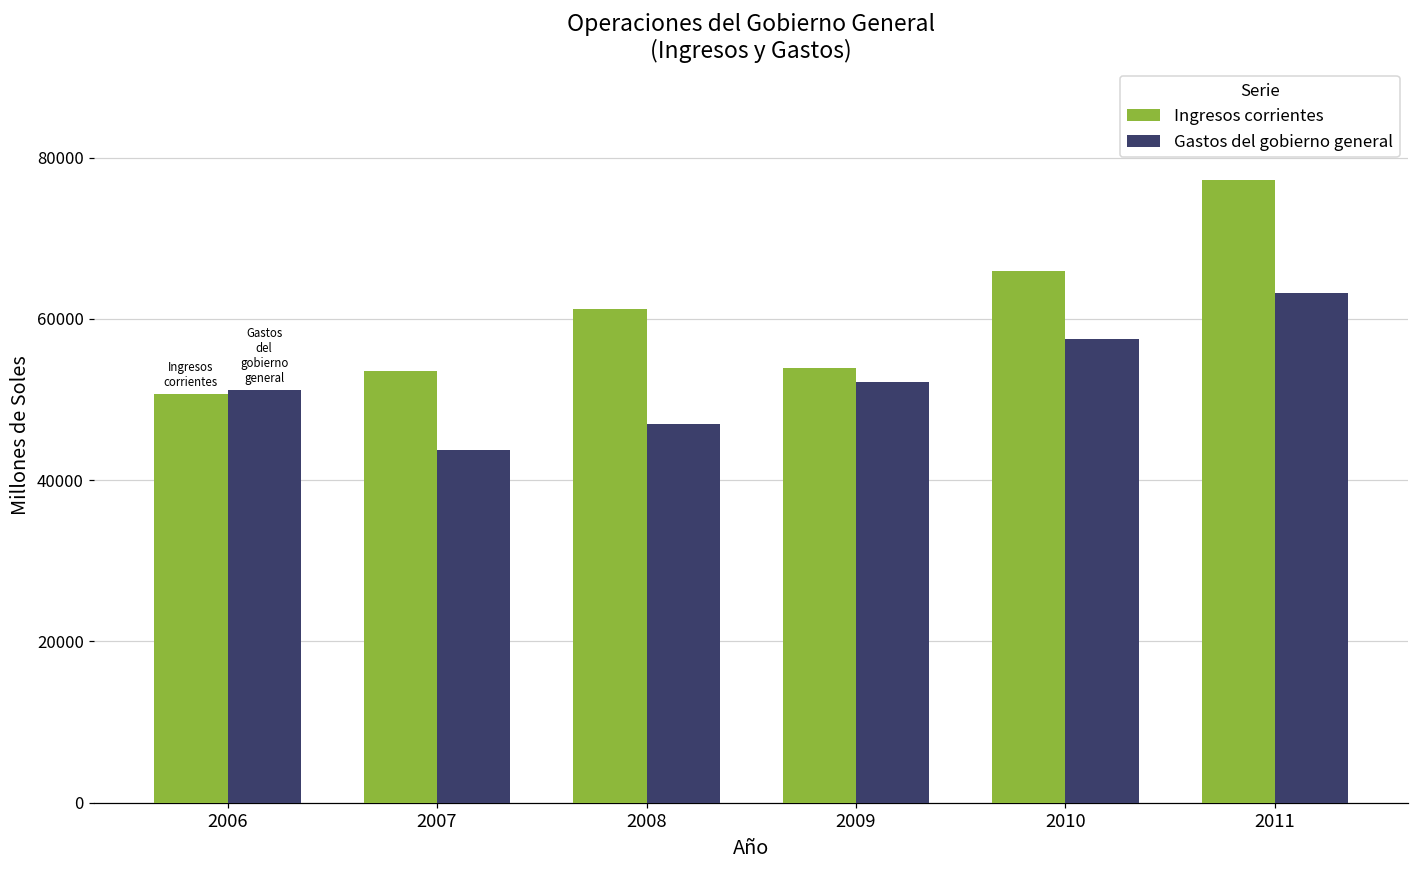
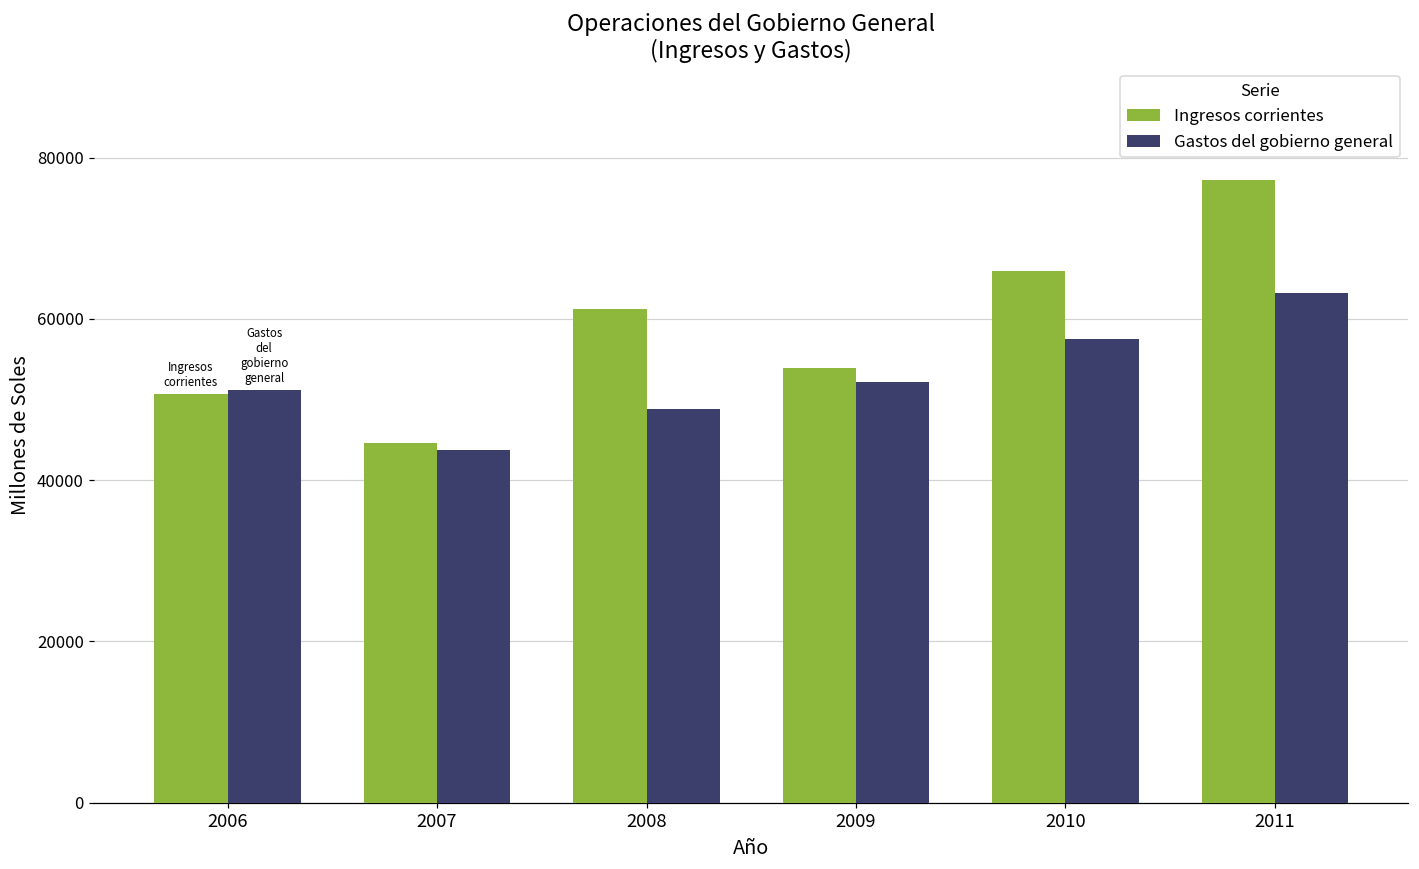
  {
    "Ingresos corrientes": {
      "2006": 51000,
-     "2007": 54000,
+     "2007": 45000,
      "2008": 61000,
      "2009": 54000,
      "2010": 66000,
      "2011": 77000
    },
    "Gastos del gobierno general": {
      "2006": 51000,
      "2007": 44000,
-     "2008": 47000,
+     "2008": 49000,
      "2009": 52000,
      "2010": 58000,
      "2011": 63000
    }
  }
